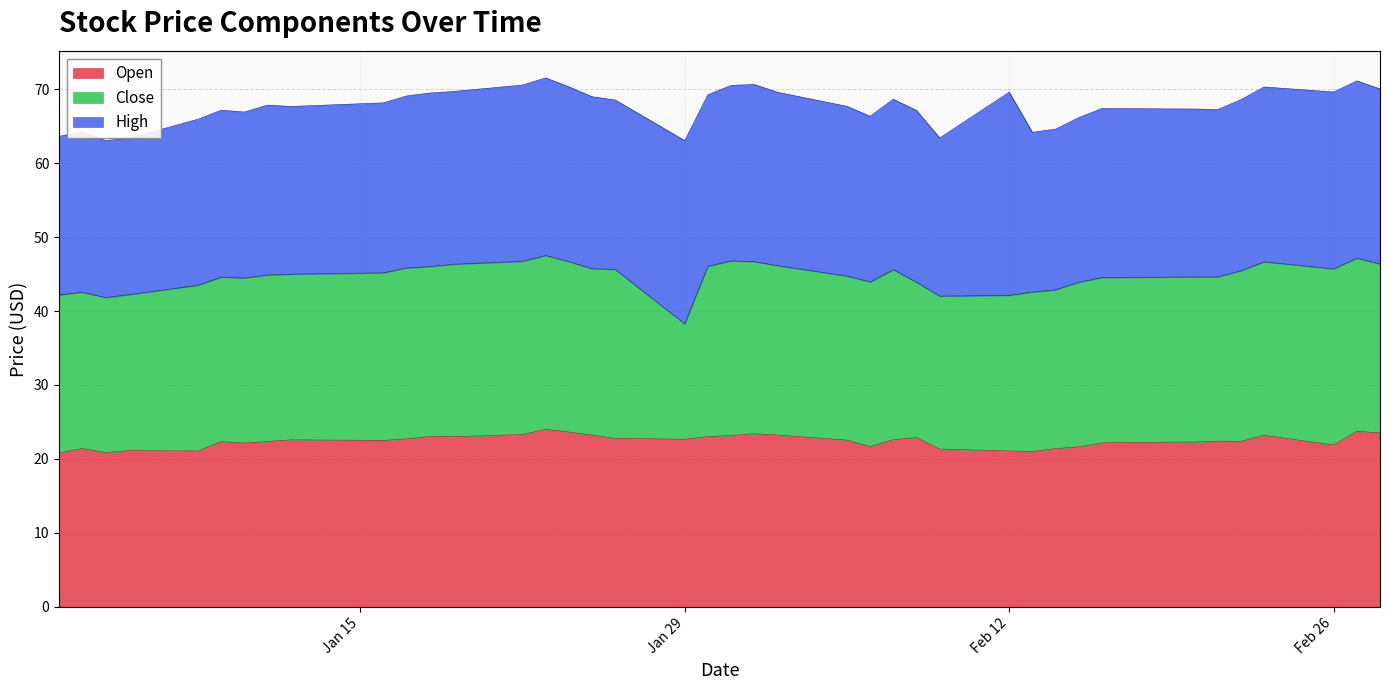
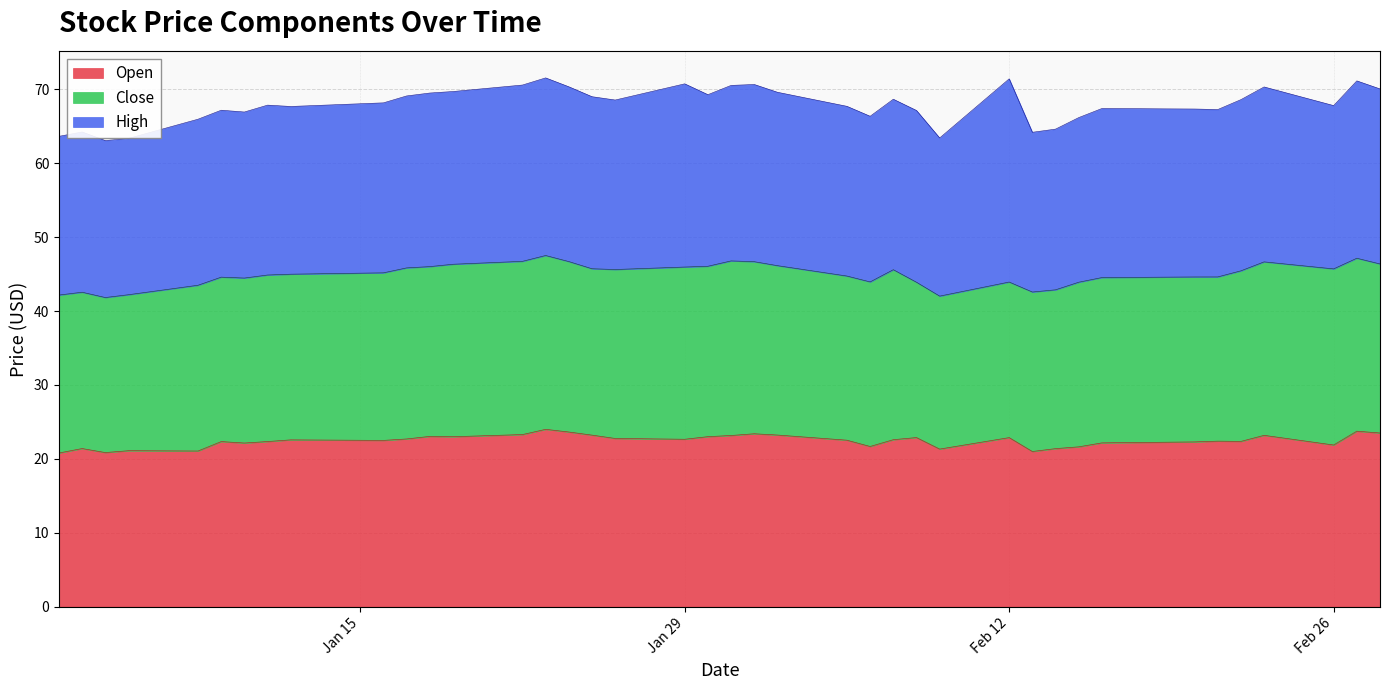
  {
    "Open": {
      "Jan 29": 23,
-     "Feb 12": 21,
+     "Feb 12": 23,
      "Feb 26": 22
    },
    "Close": {
-     "Jan 29": 16,
+     "Jan 29": 23,
      "Feb 12": 21,
      "Feb 26": 24
    },
    "High": {
      "Jan 29": 25,
      "Feb 12": 27,
-     "Feb 26": 24
+     "Feb 26": 22
    }
  }
